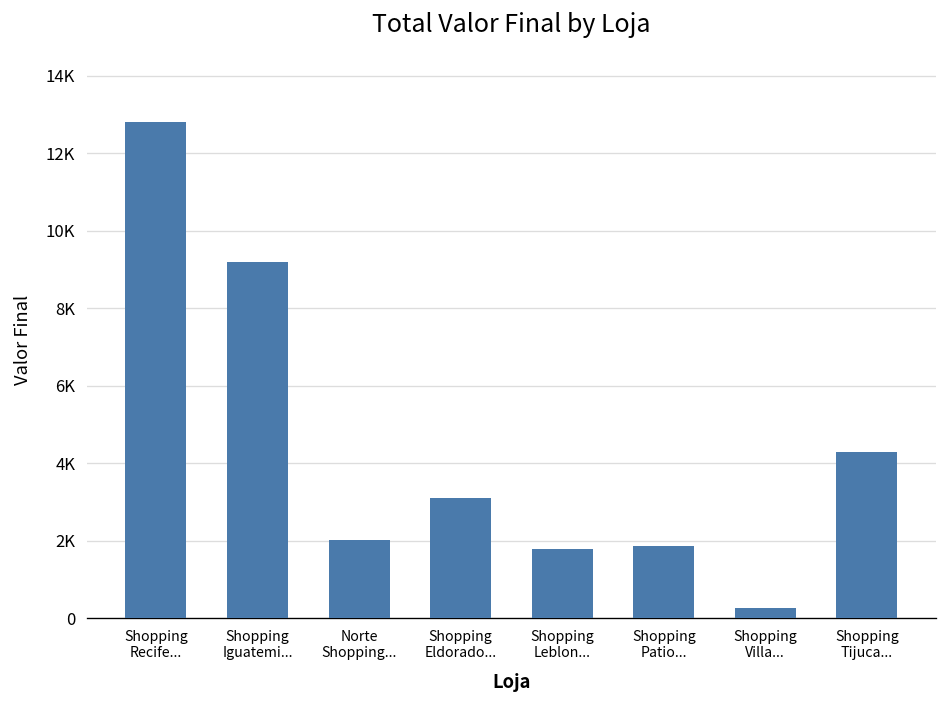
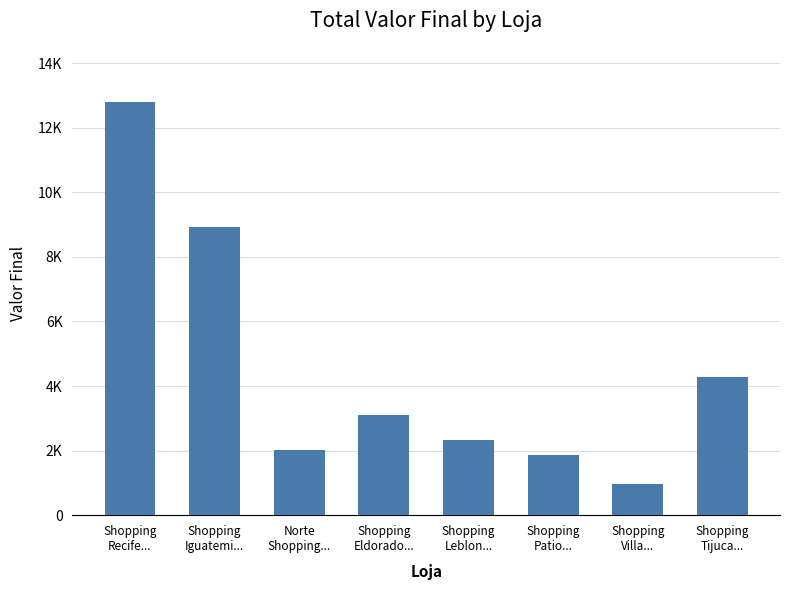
  {
    "Shopping Recife...": 12800,
-   "Shopping Iguatemi...": 9200,
+   "Shopping Iguatemi...": 8900,
    "Norte Shopping...": 2000,
    "Shopping Eldorado...": 3100,
-   "Shopping Leblon...": 1800,
+   "Shopping Leblon...": 2300,
    "Shopping Patio...": 1900,
-   "Shopping Villa...": 300,
+   "Shopping Villa...": 1000,
    "Shopping Tijuca...": 4300
  }
